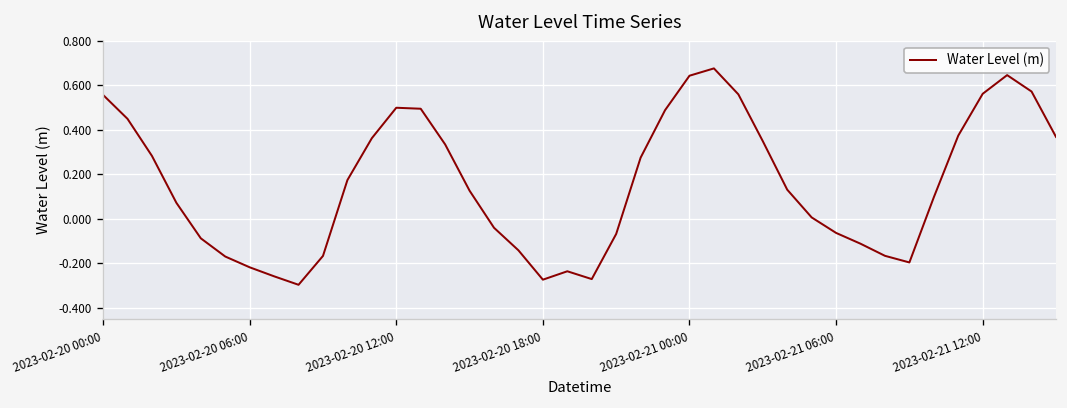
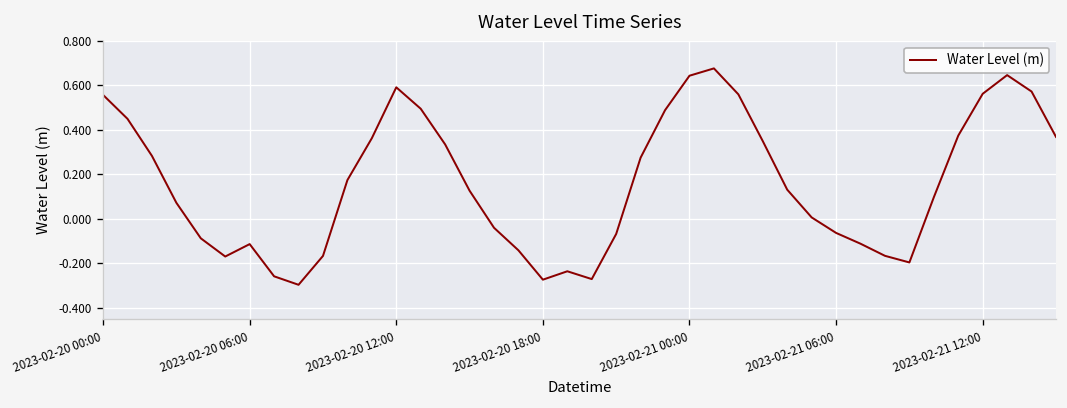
  {
    "2023-02-20 00:00": 0.56,
-   "2023-02-20 06:00": -0.22,
-   "2023-02-20 12:00": 0.50,
+   "2023-02-20 06:00": -0.11,
+   "2023-02-20 12:00": 0.59,
    "2023-02-20 18:00": -0.27,
    "2023-02-21 00:00": 0.64,
    "2023-02-21 06:00": -0.06,
    "2023-02-21 12:00": 0.56
  }
